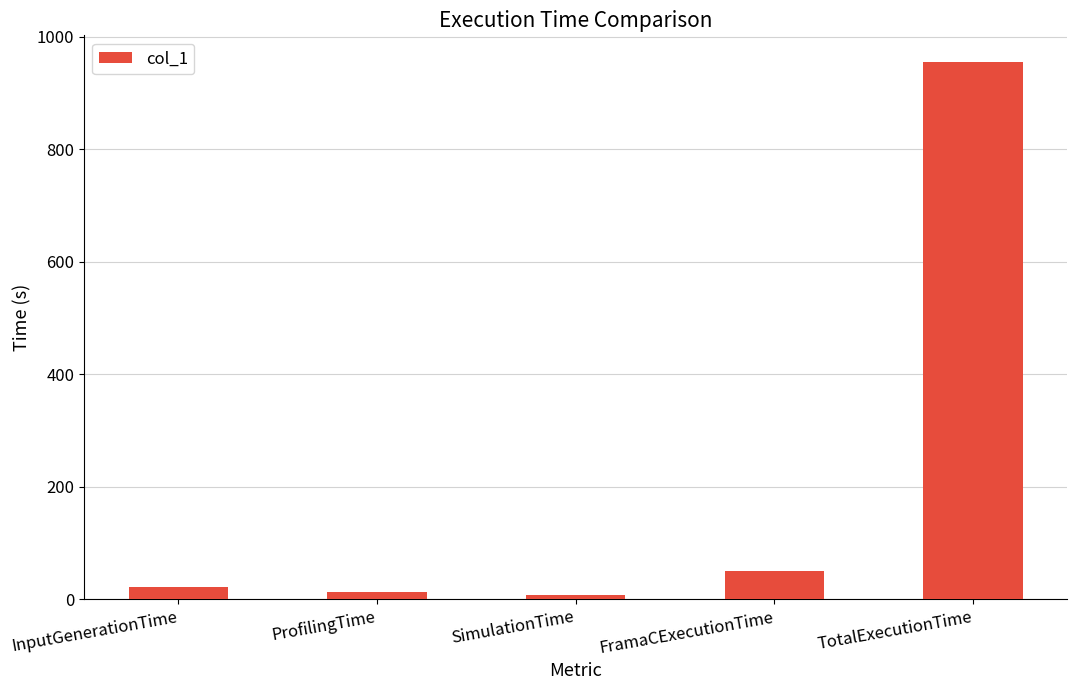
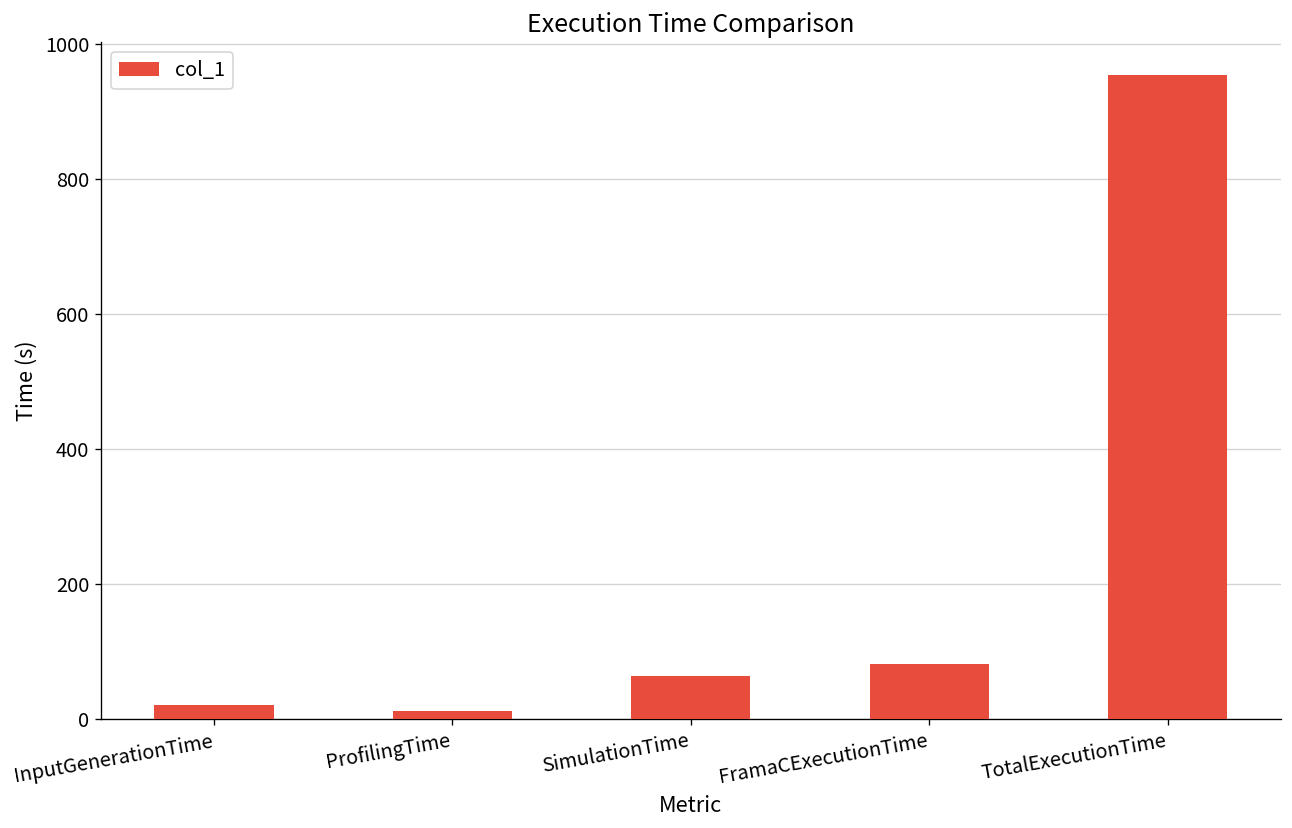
  {
    "InputGenerationTime": 20,
    "ProfilingTime": 10,
-   "SimulationTime": 10,
-   "FramaCExecutionTime": 50,
+   "SimulationTime": 60,
+   "FramaCExecutionTime": 80,
    "TotalExecutionTime": 960
  }
